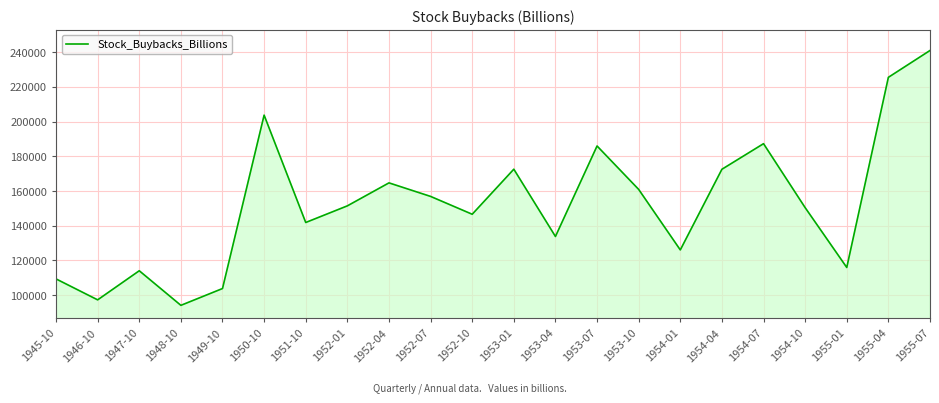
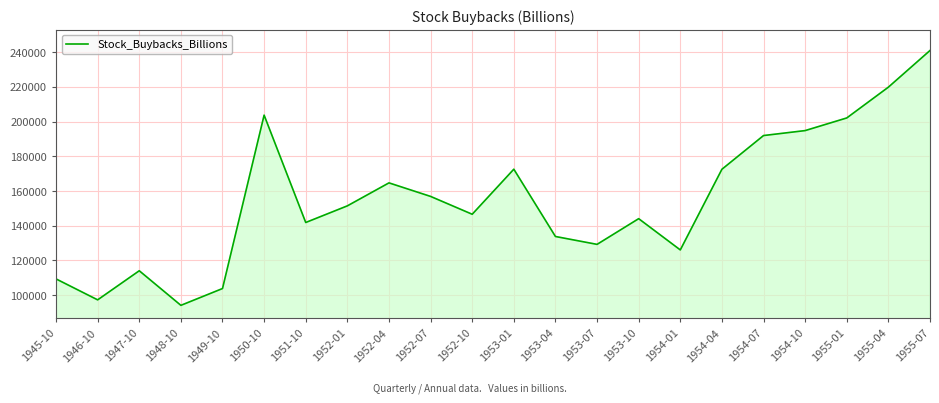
  {
    "1945-10": 109000,
    "1946-10": 97000,
    "1947-10": 114000,
    "1948-10": 94000,
    "1949-10": 104000,
    "1950-10": 204000,
    "1951-10": 142000,
    "1952-01": 151000,
    "1952-04": 165000,
    "1952-07": 157000,
    "1952-10": 147000,
    "1953-01": 173000,
    "1953-04": 134000,
-   "1953-07": 186000,
-   "1953-10": 161000,
+   "1953-07": 129000,
+   "1953-10": 144000,
    "1954-01": 126000,
    "1954-04": 173000,
-   "1954-07": 187000,
-   "1954-10": 150000,
-   "1955-01": 116000,
-   "1955-04": 226000,
+   "1954-07": 192000,
+   "1954-10": 195000,
+   "1955-01": 202000,
+   "1955-04": 220000,
    "1955-07": 241000
  }
